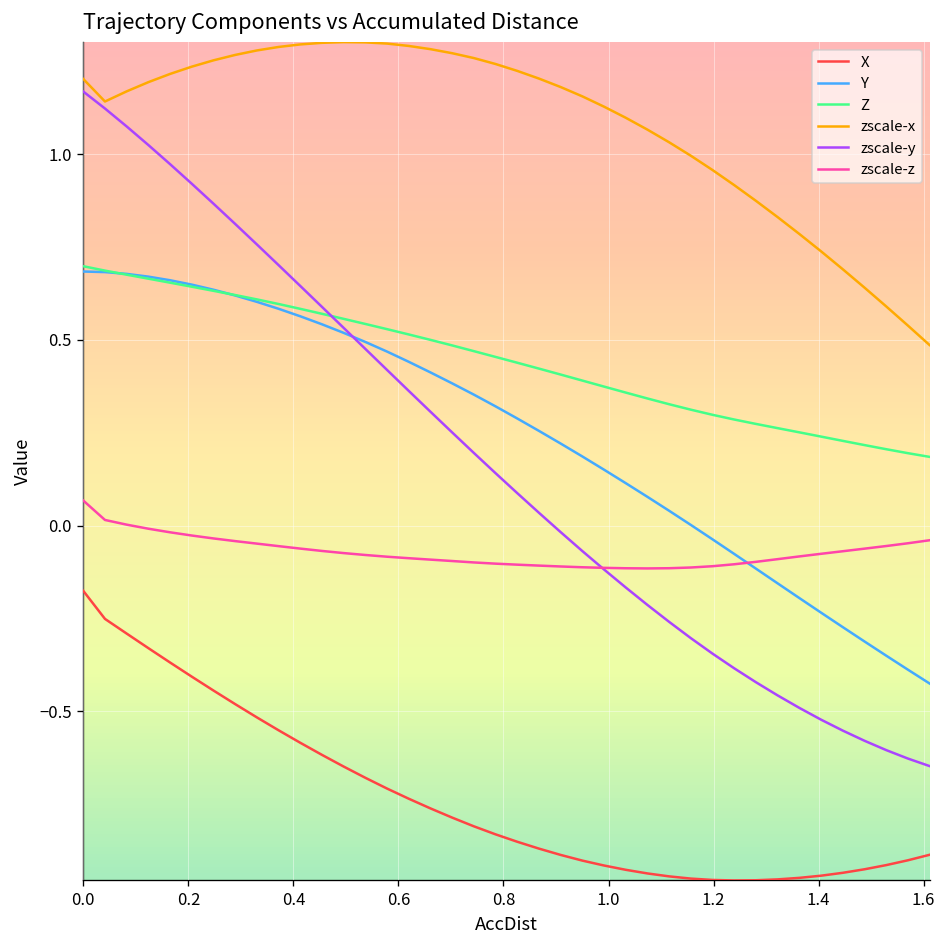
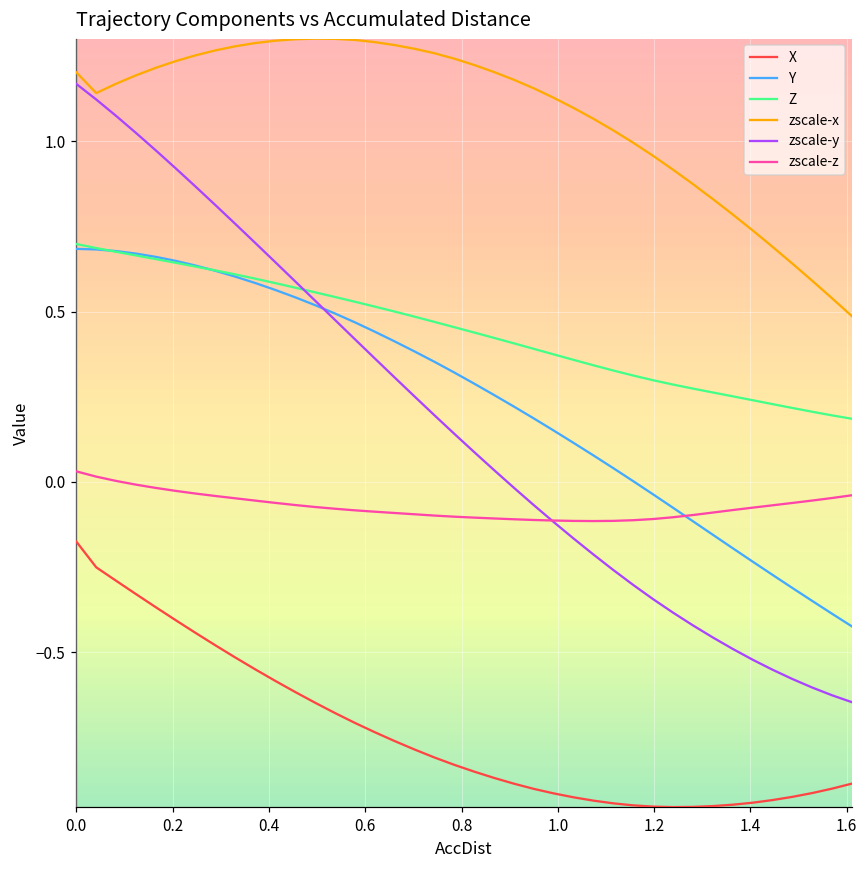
  {
    "X": {
      "0.0": -0.18
    },
    "Y": {
      "0.0": 0.68
    },
    "Z": {
      "0.0": 0.70
    },
    "zscale-x": {
      "0.0": 1.20
    },
    "zscale-y": {
      "0.0": 1.17
    },
    "zscale-z": {
-     "0.0": 0.07
+     "0.0": 0.03
    }
  }
